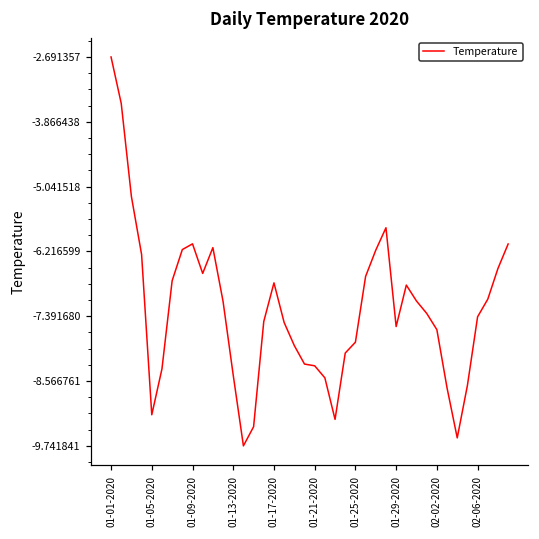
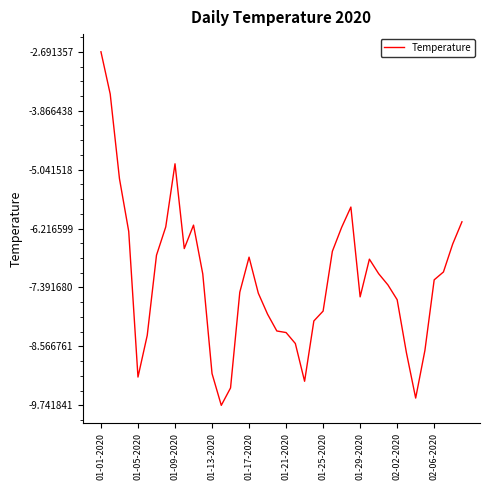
  {
    "01-01-2020": -2.7,
    "01-05-2020": -9.2,
-   "01-09-2020": -6.1,
-   "01-13-2020": -8.5,
+   "01-09-2020": -4.9,
+   "01-13-2020": -9.1,
    "01-17-2020": -6.8,
    "01-21-2020": -8.3,
    "01-25-2020": -7.9,
    "01-29-2020": -7.6,
    "02-02-2020": -7.6,
-   "02-06-2020": -7.4
+   "02-06-2020": -7.2
  }
